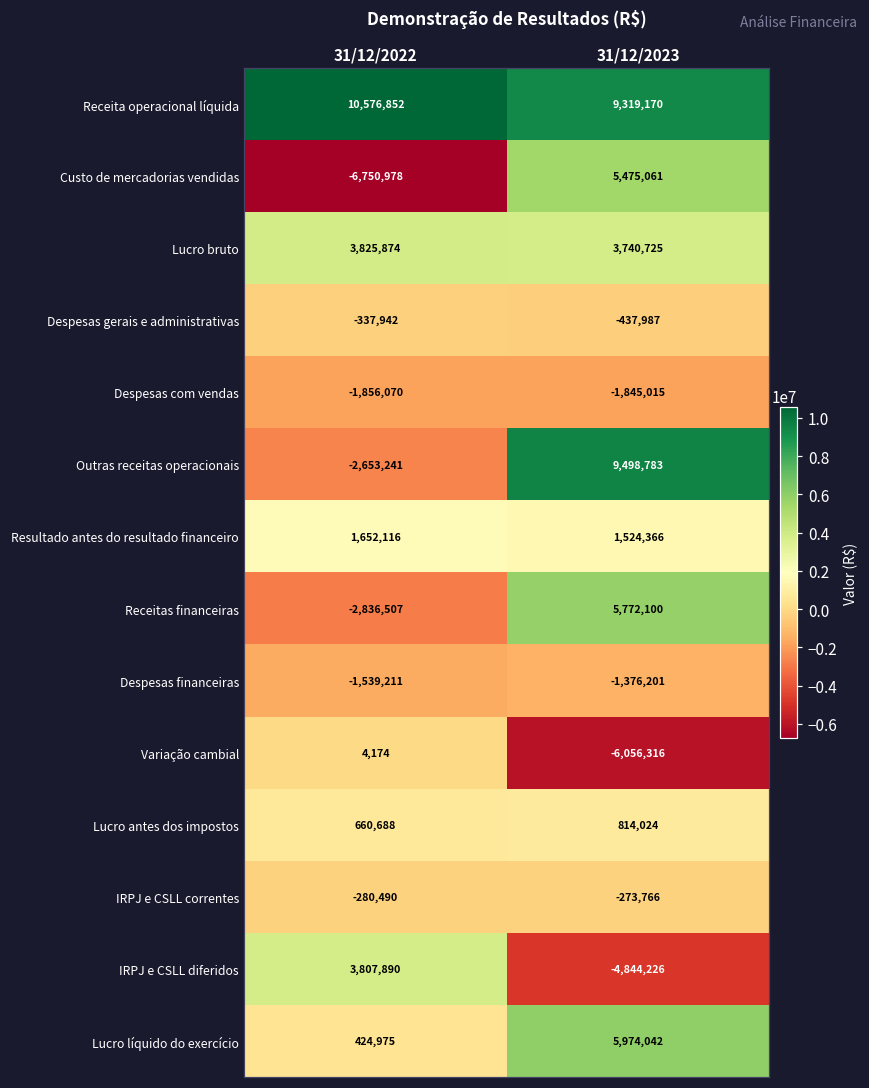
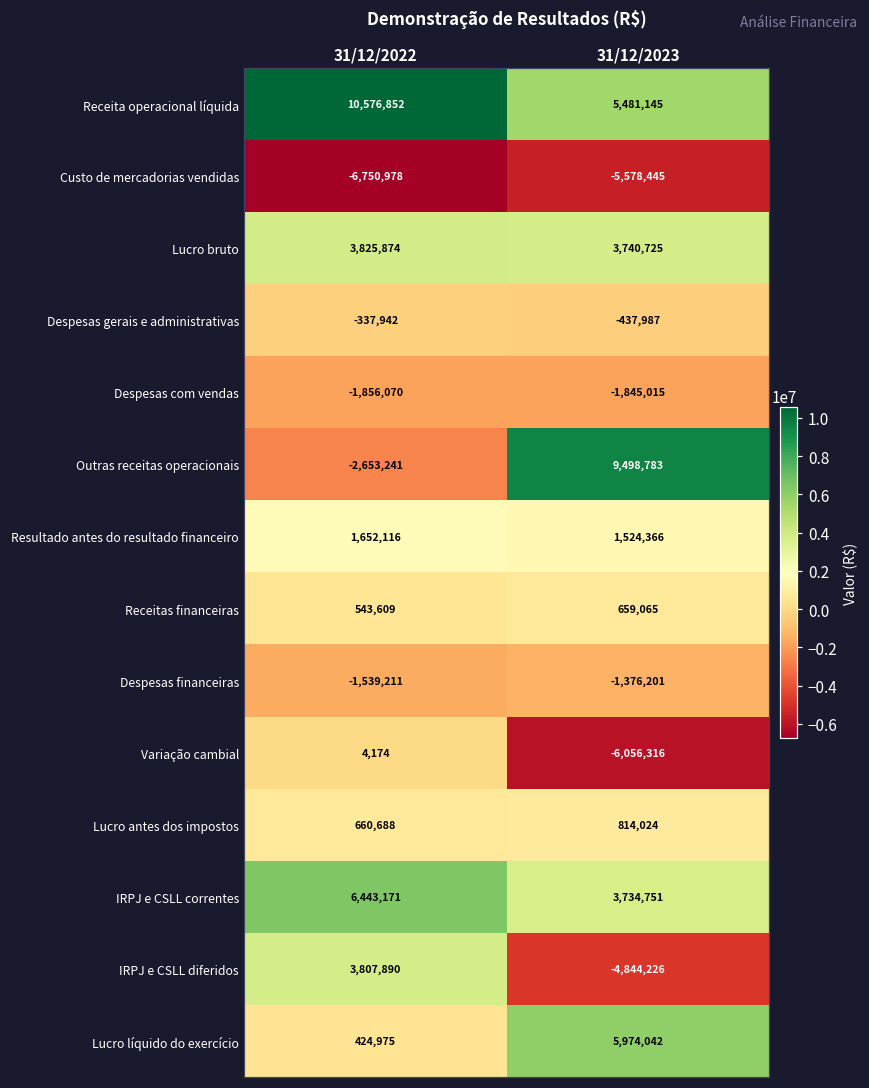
  {
    "Receita operacional líquida": {
      "31/12/2022": "10,576,852",
-     "31/12/2023": "9,319,170"
+     "31/12/2023": "5,481,145"
    },
    "Custo de mercadorias vendidas": {
      "31/12/2022": "-6,750,978",
-     "31/12/2023": "5,475,061"
+     "31/12/2023": "-5,578,445"
    },
    "Lucro bruto": {
      "31/12/2022": "3,825,874",
      "31/12/2023": "3,740,725"
    },
    "Despesas gerais e administrativas": {
      "31/12/2022": "-337,942",
      "31/12/2023": "-437,987"
    },
    "Despesas com vendas": {
      "31/12/2022": "-1,856,070",
      "31/12/2023": "-1,845,015"
    },
    "Outras receitas operacionais": {
      "31/12/2022": "-2,653,241",
      "31/12/2023": "9,498,783"
    },
    "Resultado antes do resultado financeiro": {
      "31/12/2022": "1,652,116",
      "31/12/2023": "1,524,366"
    },
    "Receitas financeiras": {
-     "31/12/2022": "-2,836,507",
-     "31/12/2023": "5,772,100"
+     "31/12/2022": "543,609",
+     "31/12/2023": "659,065"
    },
    "Despesas financeiras": {
      "31/12/2022": "-1,539,211",
      "31/12/2023": "-1,376,201"
    },
    "Variação cambial": {
      "31/12/2022": "4,174",
      "31/12/2023": "-6,056,316"
    },
    "Lucro antes dos impostos": {
      "31/12/2022": "660,688",
      "31/12/2023": "814,024"
    },
    "IRPJ e CSLL correntes": {
-     "31/12/2022": "-280,490",
-     "31/12/2023": "-273,766"
+     "31/12/2022": "6,443,171",
+     "31/12/2023": "3,734,751"
    },
    "IRPJ e CSLL diferidos": {
      "31/12/2022": "3,807,890",
      "31/12/2023": "-4,844,226"
    },
    "Lucro líquido do exercício": {
      "31/12/2022": "424,975",
      "31/12/2023": "5,974,042"
    }
  }
